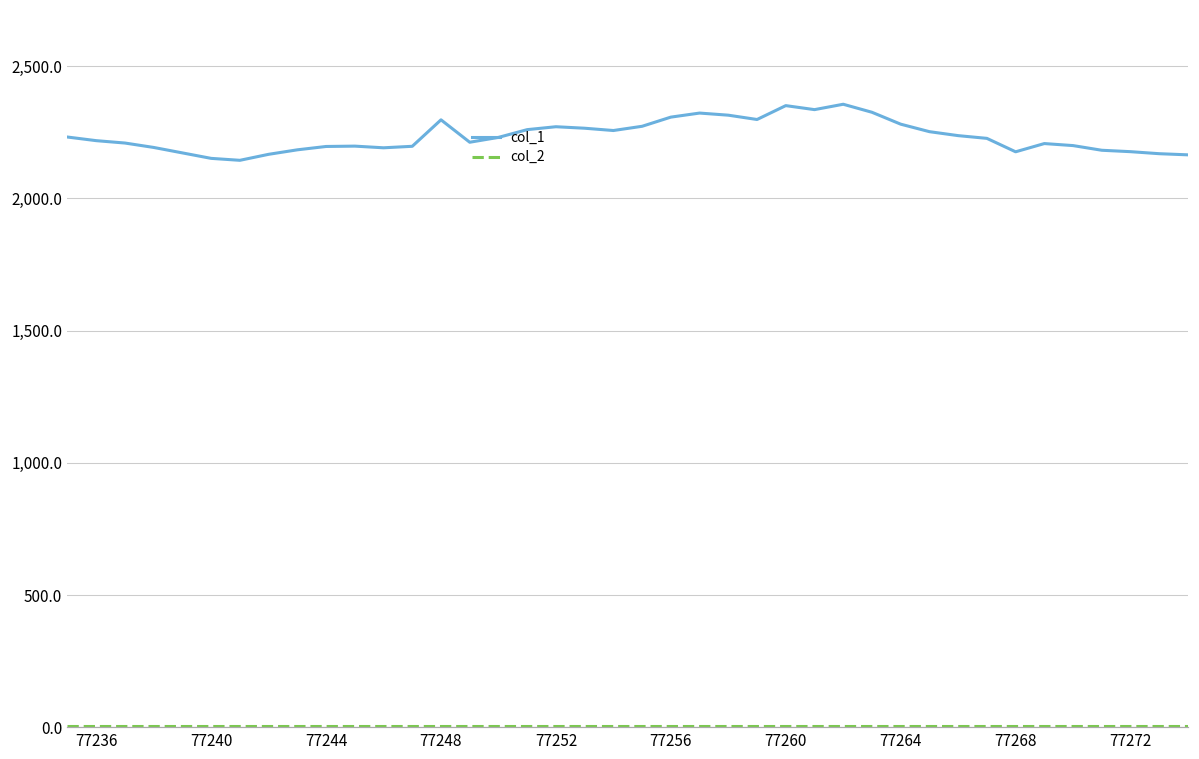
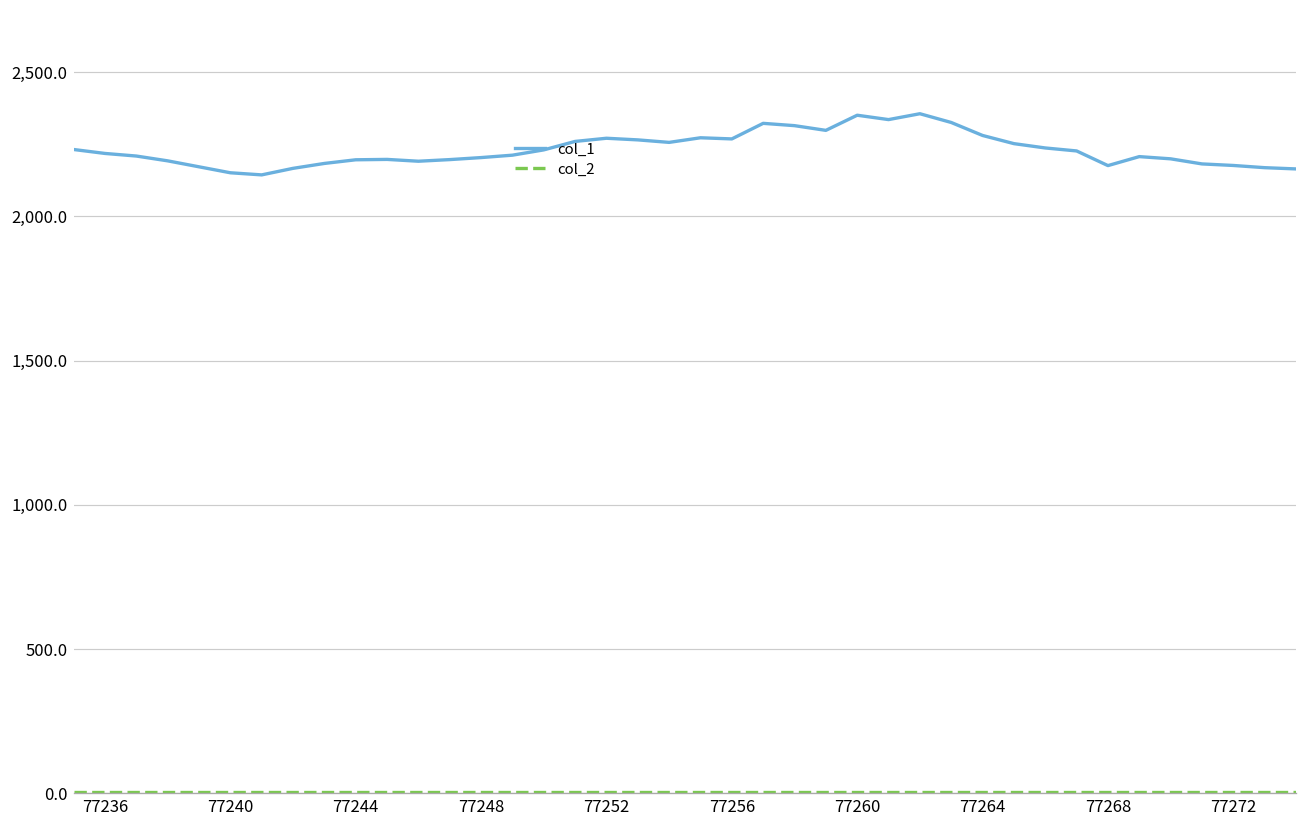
  {
    "col_1": {
      "77236": "2,220",
      "77240": "2,150",
      "77244": "2,200",
-     "77248": "2,300",
+     "77248": "2,200",
      "77252": "2,270",
-     "77256": "2,310",
+     "77256": "2,270",
      "77260": "2,350",
      "77264": "2,280",
      "77268": "2,180",
      "77272": "2,180"
    },
    "col_2": {
      "77236": "10",
      "77240": "10",
      "77244": "10",
      "77248": "10",
      "77252": "10",
      "77256": "10",
      "77260": "10",
      "77264": "10",
      "77268": "10",
      "77272": "10"
    }
  }
